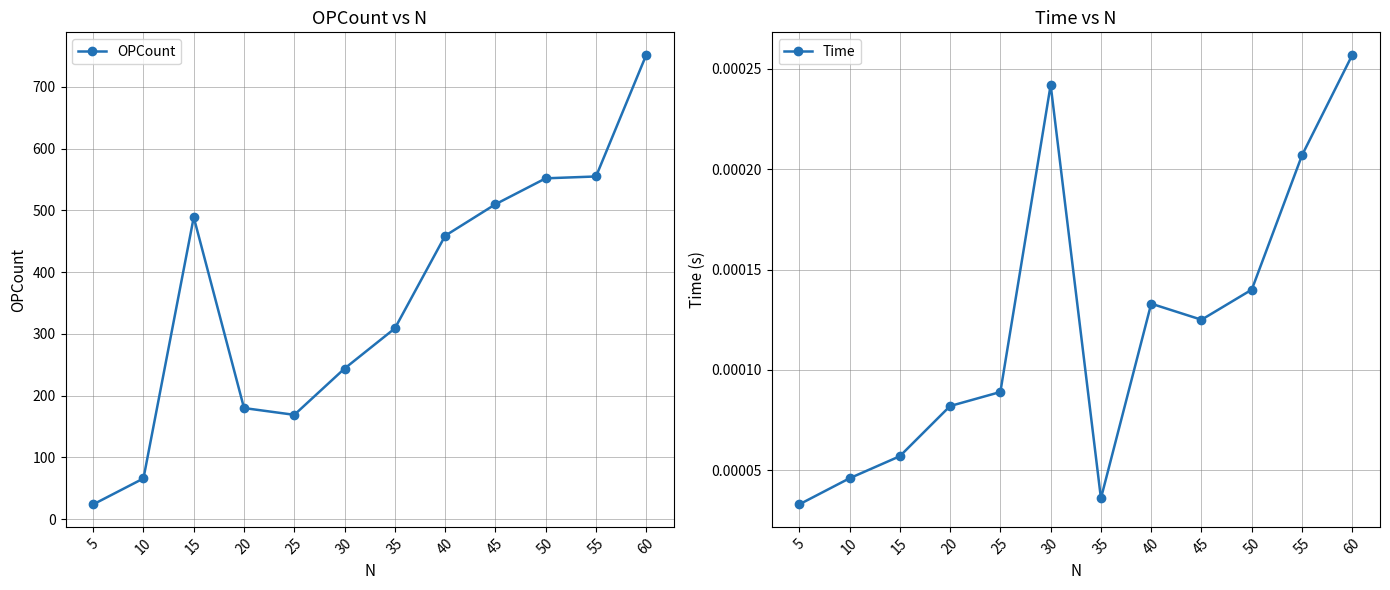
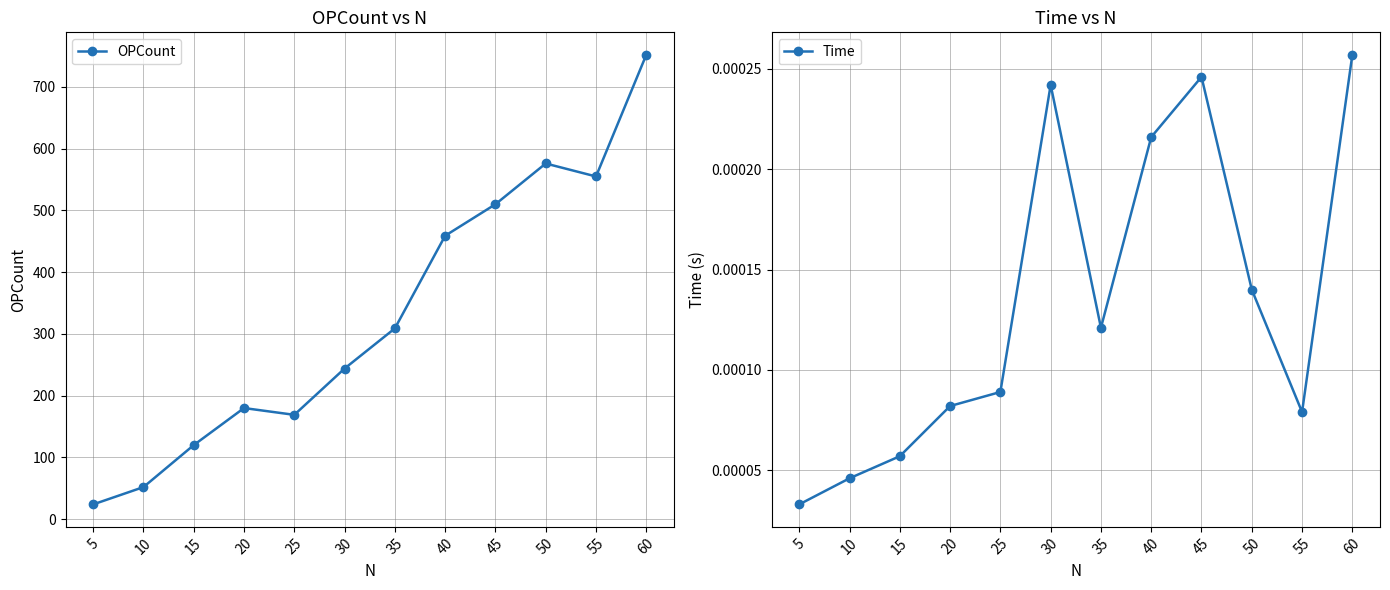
  {
    "OPCount vs N": {
      "5": 20,
-     "10": 70,
-     "15": 490,
+     "10": 50,
+     "15": 120,
      "20": 180,
      "25": 170,
      "30": 240,
      "35": 310,
      "40": 460,
      "45": 510,
-     "50": 550,
+     "50": 580,
      "55": 560,
      "60": 750
    },
    "Time vs N": {
      "5": 0.000033,
      "10": 0.000046,
      "15": 0.000057,
      "20": 0.000082,
      "25": 0.000089,
      "30": 0.000242,
-     "35": 0.000036,
-     "40": 0.000133,
-     "45": 0.000125,
+     "35": 0.000121,
+     "40": 0.000216,
+     "45": 0.000246,
      "50": 0.000140,
-     "55": 0.000207,
+     "55": 0.000079,
      "60": 0.000257
    }
  }
